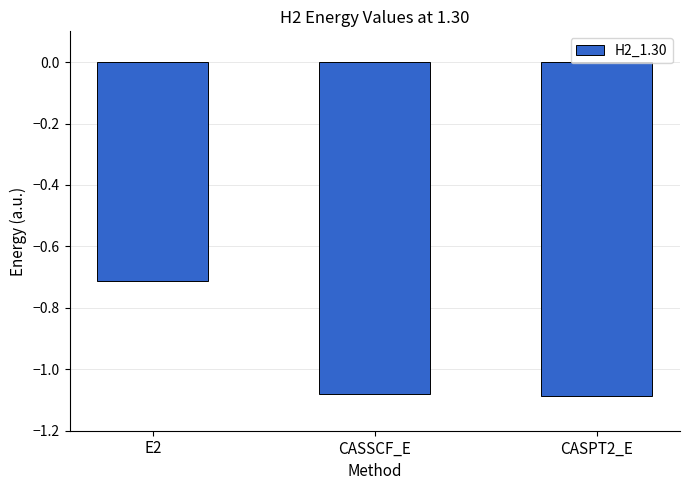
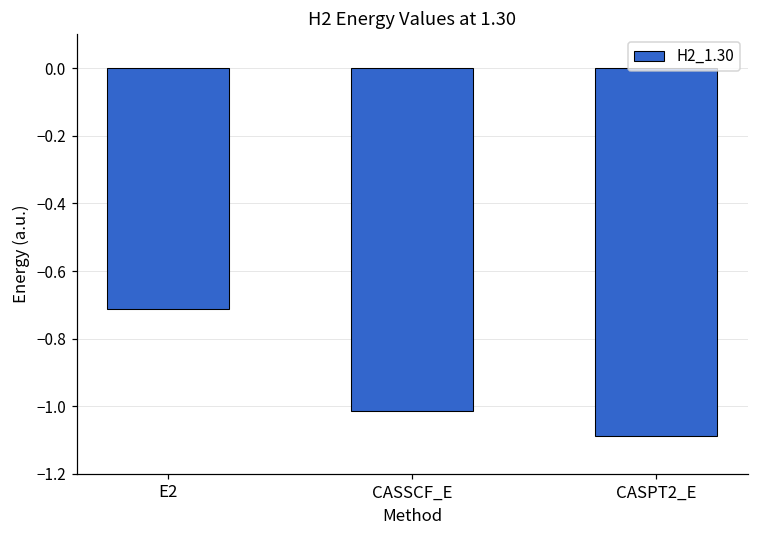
  {
    "E2": -0.71,
-   "CASSCF_E": -1.08,
+   "CASSCF_E": -1.01,
    "CASPT2_E": -1.09
  }
